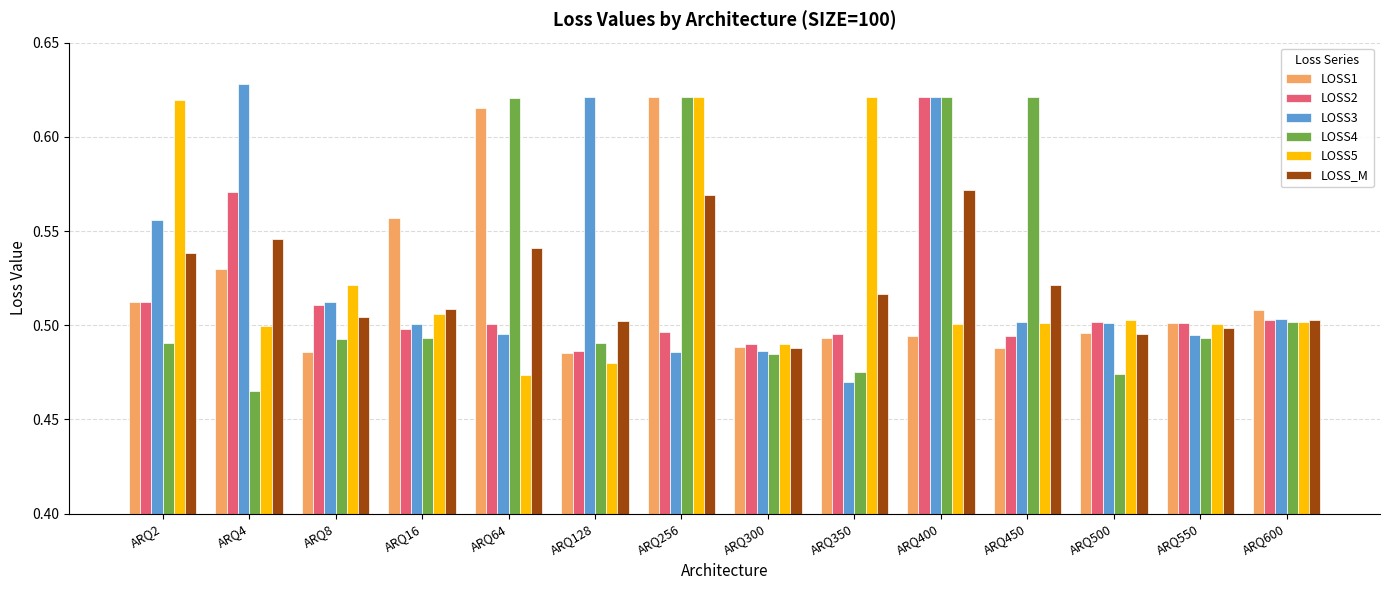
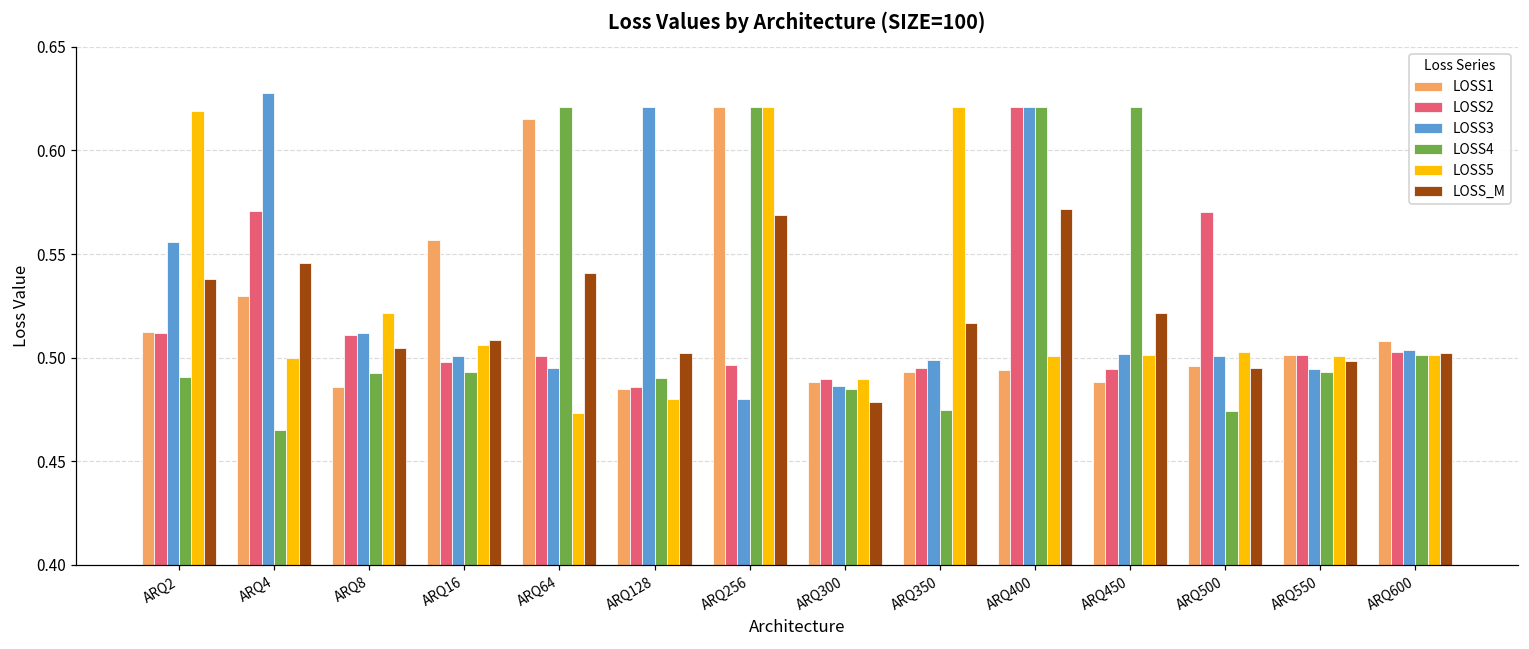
  {
    "LOSS1": {
      "ARQ2": 0.513,
      "ARQ4": 0.530,
      "ARQ8": 0.486,
      "ARQ16": 0.557,
      "ARQ64": 0.615,
      "ARQ128": 0.485,
      "ARQ256": 0.621,
      "ARQ300": 0.488,
      "ARQ350": 0.493,
      "ARQ400": 0.494,
      "ARQ450": 0.488,
      "ARQ500": 0.496,
      "ARQ550": 0.501,
      "ARQ600": 0.508
    },
    "LOSS2": {
      "ARQ2": 0.512,
      "ARQ4": 0.571,
      "ARQ8": 0.511,
      "ARQ16": 0.498,
      "ARQ64": 0.501,
      "ARQ128": 0.486,
      "ARQ256": 0.496,
      "ARQ300": 0.490,
      "ARQ350": 0.495,
      "ARQ400": 0.621,
      "ARQ450": 0.495,
-     "ARQ500": 0.502,
+     "ARQ500": 0.570,
      "ARQ550": 0.501,
      "ARQ600": 0.503
    },
    "LOSS3": {
      "ARQ2": 0.556,
      "ARQ4": 0.628,
      "ARQ8": 0.512,
      "ARQ16": 0.501,
      "ARQ64": 0.495,
      "ARQ128": 0.621,
-     "ARQ256": 0.486,
+     "ARQ256": 0.480,
      "ARQ300": 0.486,
-     "ARQ350": 0.470,
+     "ARQ350": 0.499,
      "ARQ400": 0.621,
      "ARQ450": 0.502,
      "ARQ500": 0.501,
      "ARQ550": 0.495,
      "ARQ600": 0.504
    },
    "LOSS4": {
      "ARQ2": 0.491,
      "ARQ4": 0.465,
      "ARQ8": 0.493,
      "ARQ16": 0.493,
      "ARQ64": 0.621,
      "ARQ128": 0.490,
      "ARQ256": 0.621,
      "ARQ300": 0.485,
      "ARQ350": 0.475,
      "ARQ400": 0.621,
      "ARQ450": 0.621,
      "ARQ500": 0.474,
      "ARQ550": 0.493,
      "ARQ600": 0.502
    },
    "LOSS5": {
      "ARQ2": 0.619,
      "ARQ4": 0.500,
      "ARQ8": 0.522,
      "ARQ16": 0.506,
      "ARQ64": 0.474,
      "ARQ128": 0.480,
      "ARQ256": 0.621,
      "ARQ300": 0.490,
      "ARQ350": 0.621,
      "ARQ400": 0.501,
      "ARQ450": 0.501,
      "ARQ500": 0.503,
      "ARQ550": 0.501,
      "ARQ600": 0.502
    },
    "LOSS_M": {
      "ARQ2": 0.538,
      "ARQ4": 0.546,
      "ARQ8": 0.505,
      "ARQ16": 0.509,
      "ARQ64": 0.541,
      "ARQ128": 0.502,
      "ARQ256": 0.569,
-     "ARQ300": 0.488,
+     "ARQ300": 0.479,
      "ARQ350": 0.517,
      "ARQ400": 0.572,
      "ARQ450": 0.521,
      "ARQ500": 0.495,
      "ARQ550": 0.498,
      "ARQ600": 0.503
    }
  }
